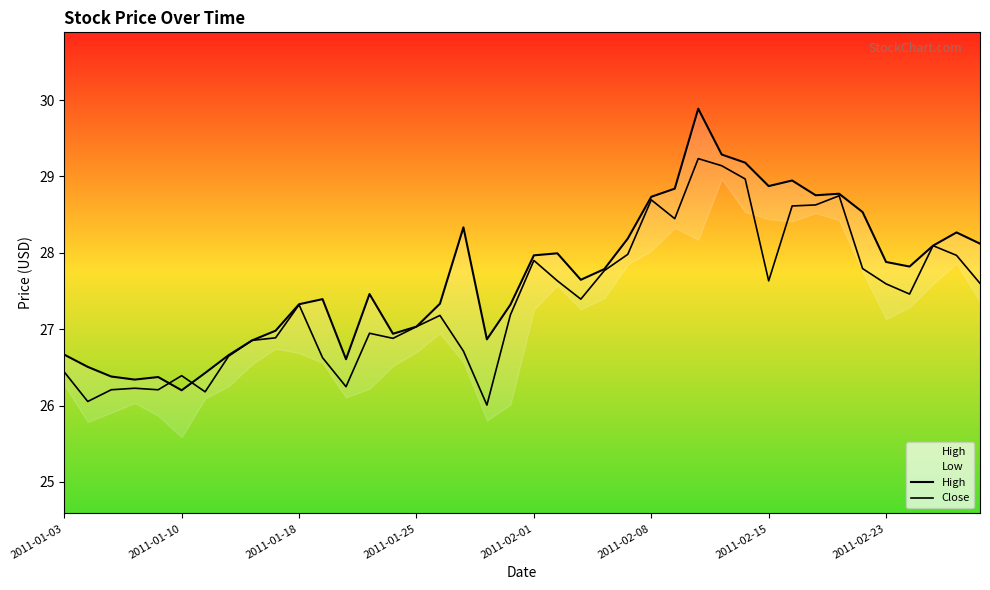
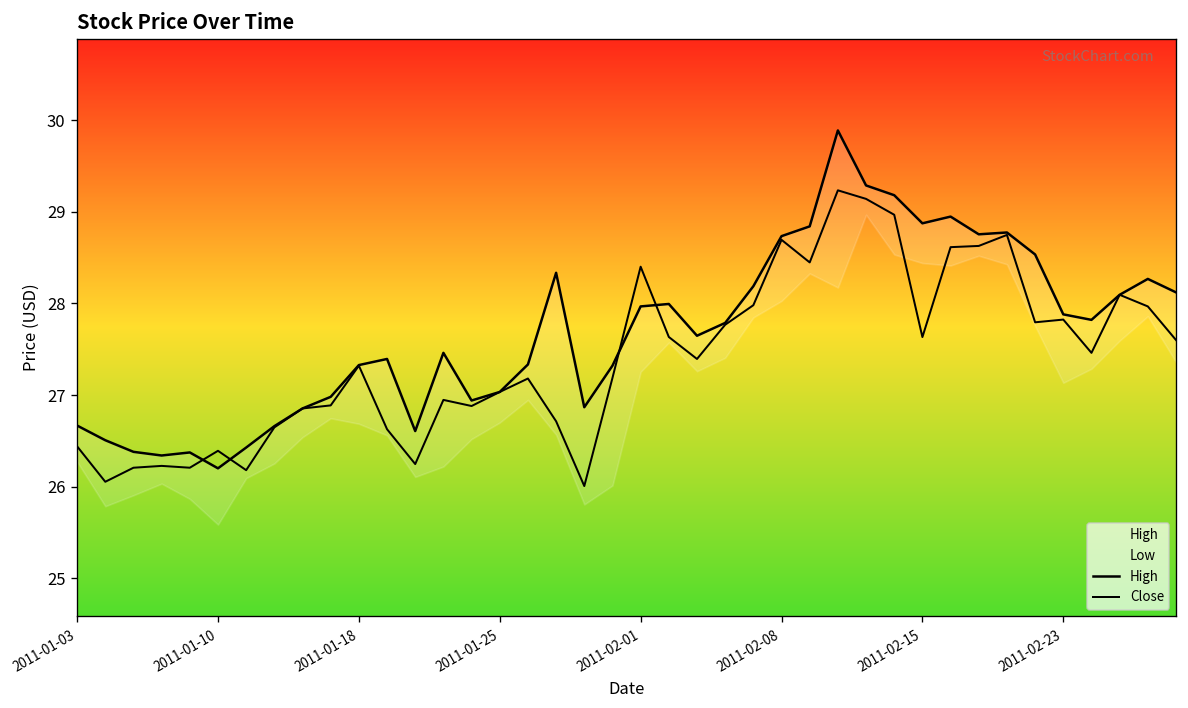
  {
    "Close": {
      "2011-01-03": 26.4,
      "2011-01-10": 26.4,
-     "2011-02-01": 27.9,
+     "2011-02-01": 28.4,
      "2011-02-08": 28.7,
      "2011-02-15": 27.6,
-     "2011-02-23": 27.6
+     "2011-02-23": 27.8
    }
  }
